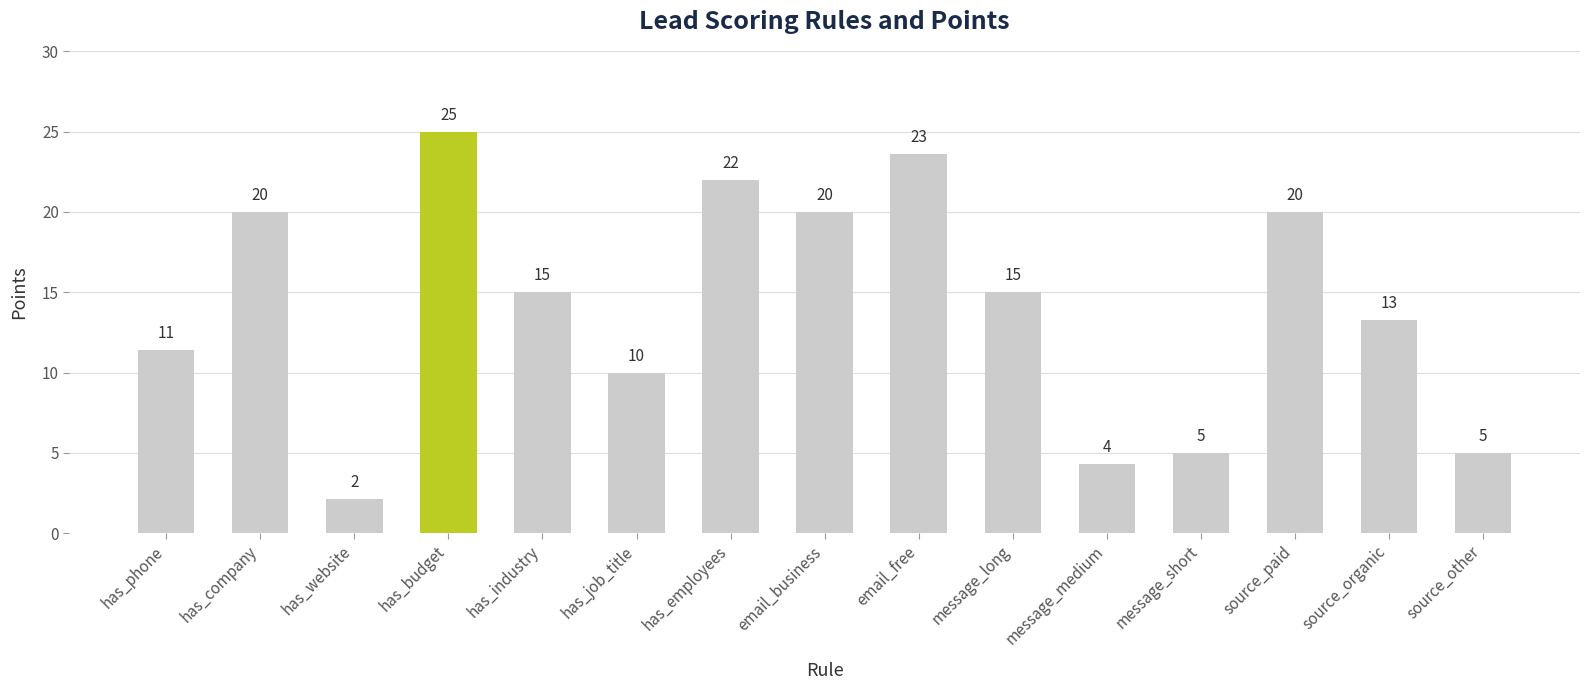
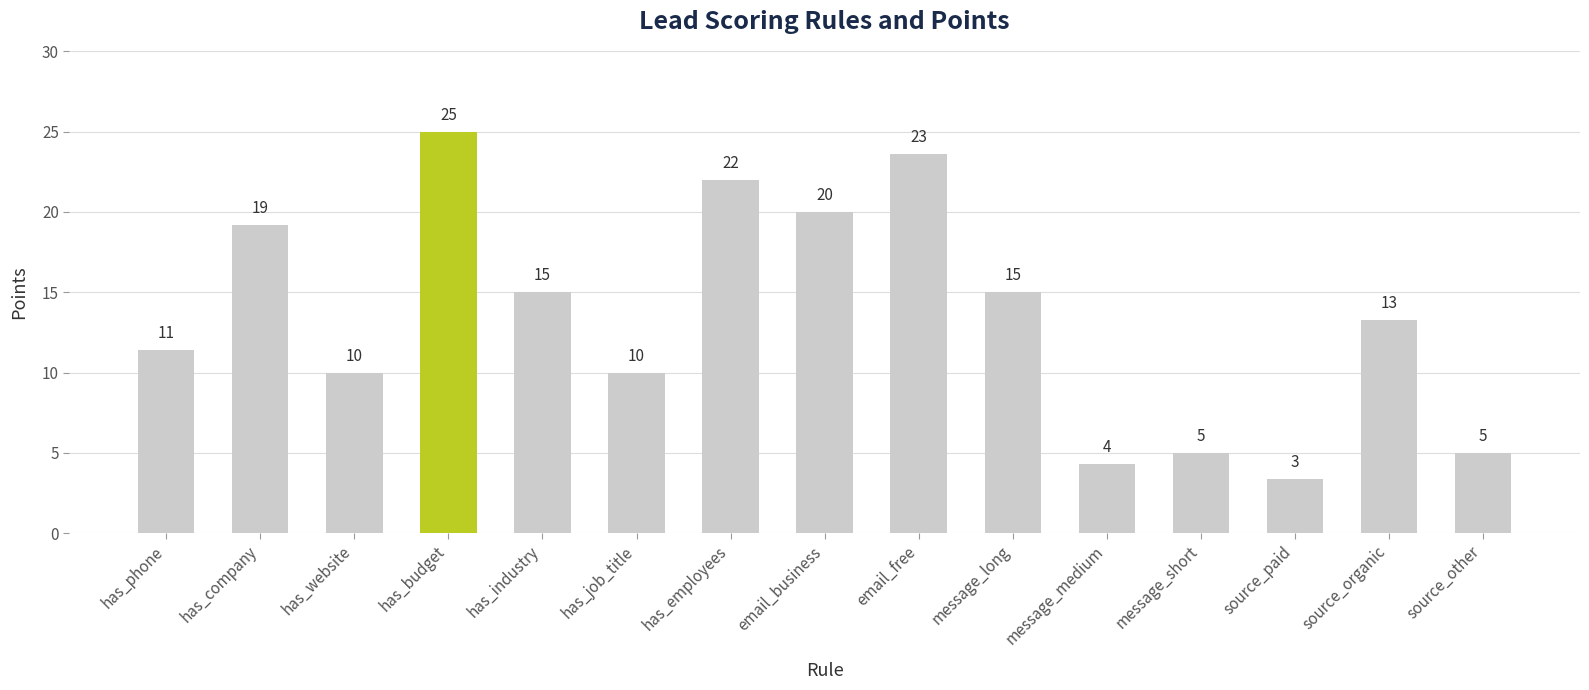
  {
    "has_phone": 11,
-   "has_company": 20,
-   "has_website": 2,
+   "has_company": 19,
+   "has_website": 10,
    "has_budget": 25,
    "has_industry": 15,
    "has_job_title": 10,
    "has_employees": 22,
    "email_business": 20,
    "message_long": 15,
    "message_medium": 4,
    "message_short": 5,
-   "source_paid": 20,
+   "source_paid": 3,
    "source_organic": 13,
    "source_other": 5
  }
